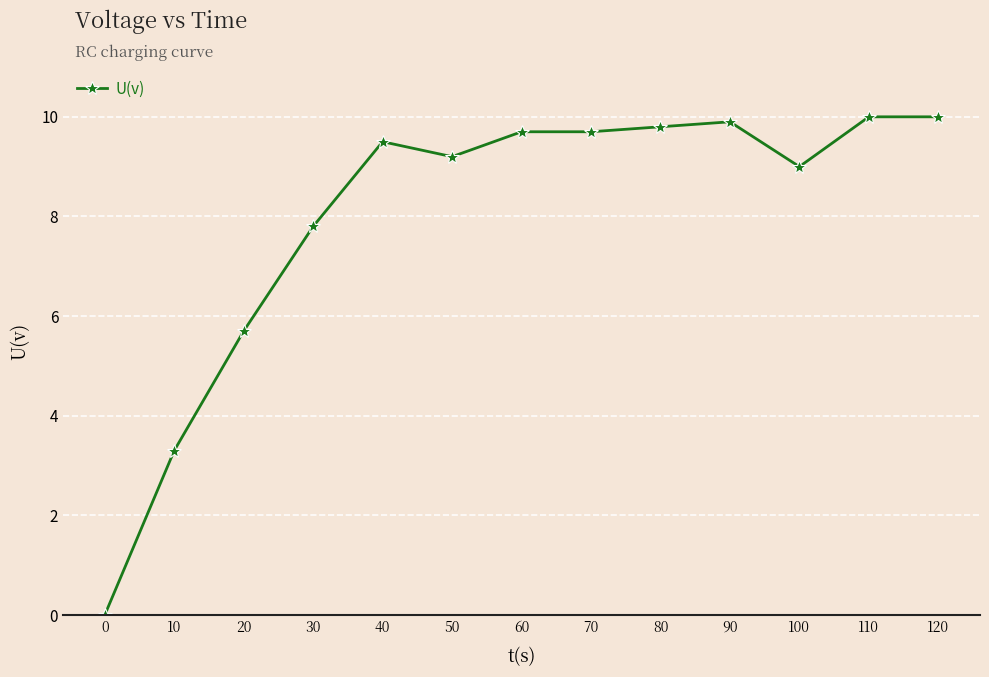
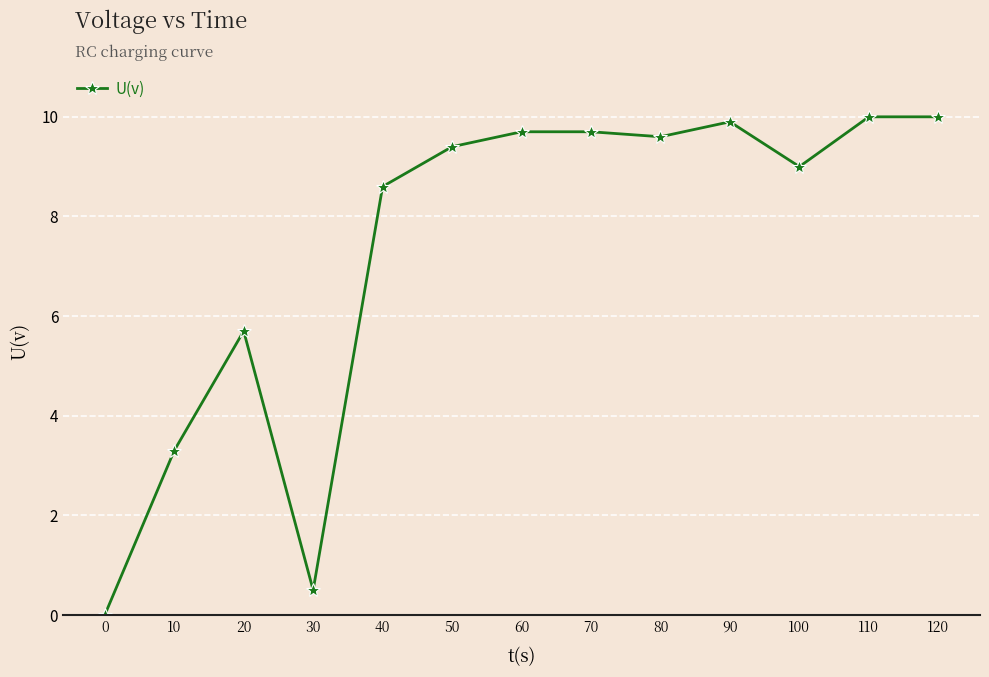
  {
    "0": 0.0,
    "10": 3.3,
    "20": 5.7,
-   "30": 7.8,
-   "40": 9.5,
-   "50": 9.2,
+   "30": 0.5,
+   "40": 8.6,
+   "50": 9.4,
    "60": 9.7,
    "70": 9.7,
-   "80": 9.8,
+   "80": 9.6,
    "90": 9.9,
    "100": 9.0,
    "110": 10.0,
    "120": 10.0
  }
